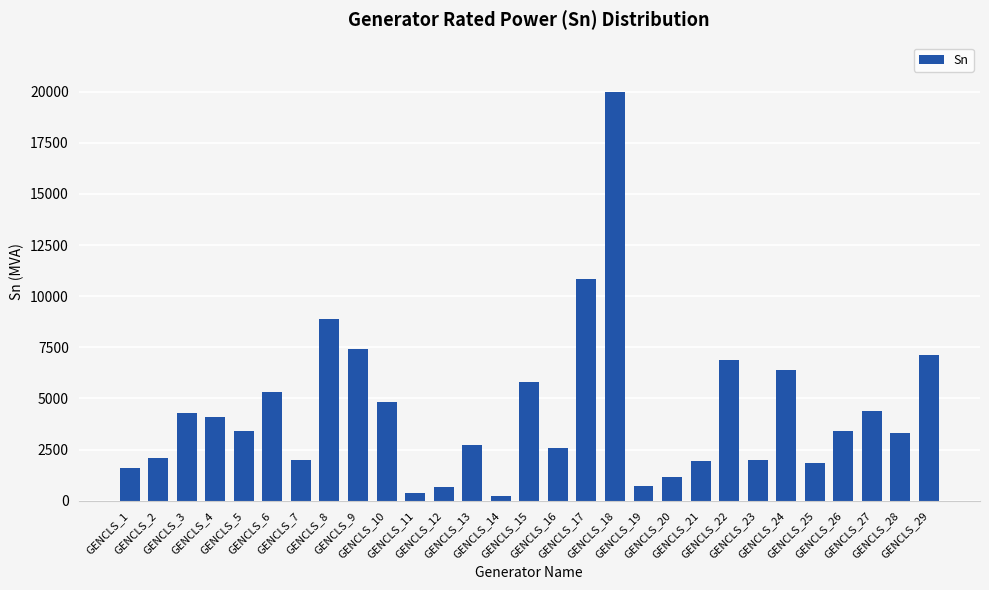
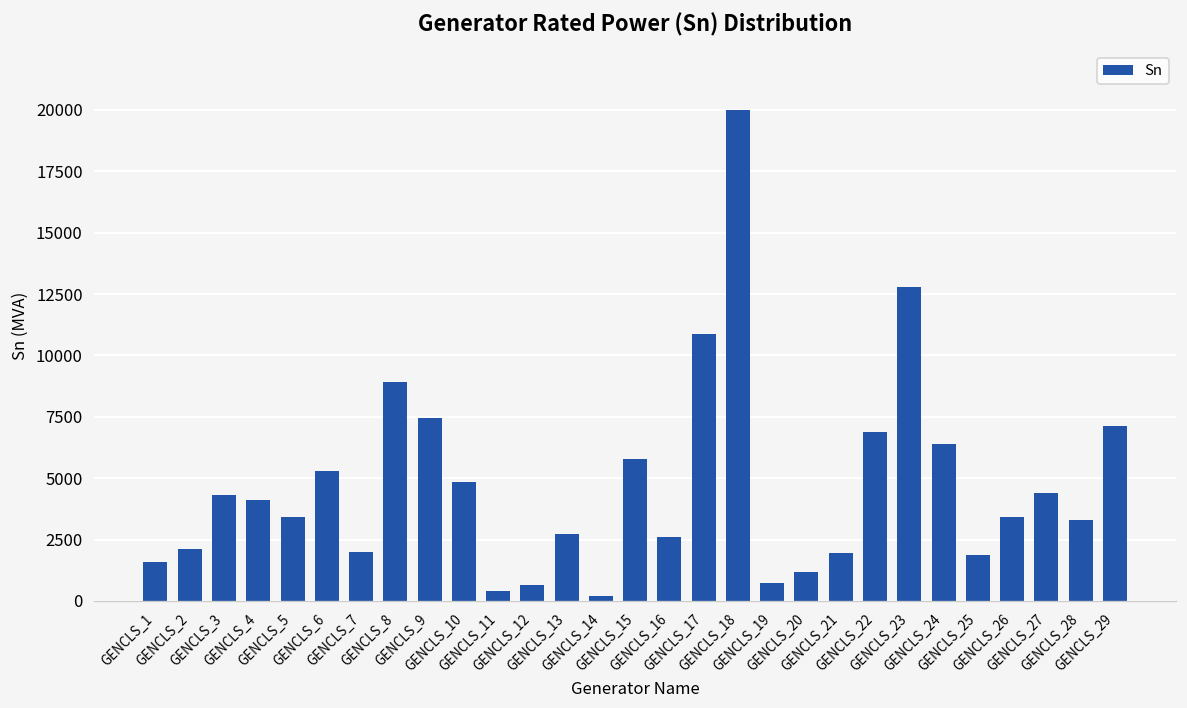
  {
    "GENCLS_1": 1600,
    "GENCLS_2": 2100,
    "GENCLS_3": 4300,
    "GENCLS_4": 4100,
    "GENCLS_5": 3400,
    "GENCLS_6": 5300,
    "GENCLS_7": 2000,
    "GENCLS_8": 8900,
    "GENCLS_9": 7400,
    "GENCLS_10": 4800,
    "GENCLS_11": 400,
    "GENCLS_12": 700,
    "GENCLS_13": 2700,
    "GENCLS_14": 200,
    "GENCLS_15": 5800,
    "GENCLS_16": 2600,
    "GENCLS_17": 10900,
    "GENCLS_18": 20000,
    "GENCLS_19": 700,
    "GENCLS_20": 1200,
    "GENCLS_21": 1900,
    "GENCLS_22": 6900,
-   "GENCLS_23": 2000,
+   "GENCLS_23": 12800,
    "GENCLS_24": 6400,
    "GENCLS_25": 1900,
    "GENCLS_26": 3400,
    "GENCLS_27": 4400,
    "GENCLS_28": 3300,
    "GENCLS_29": 7100
  }
